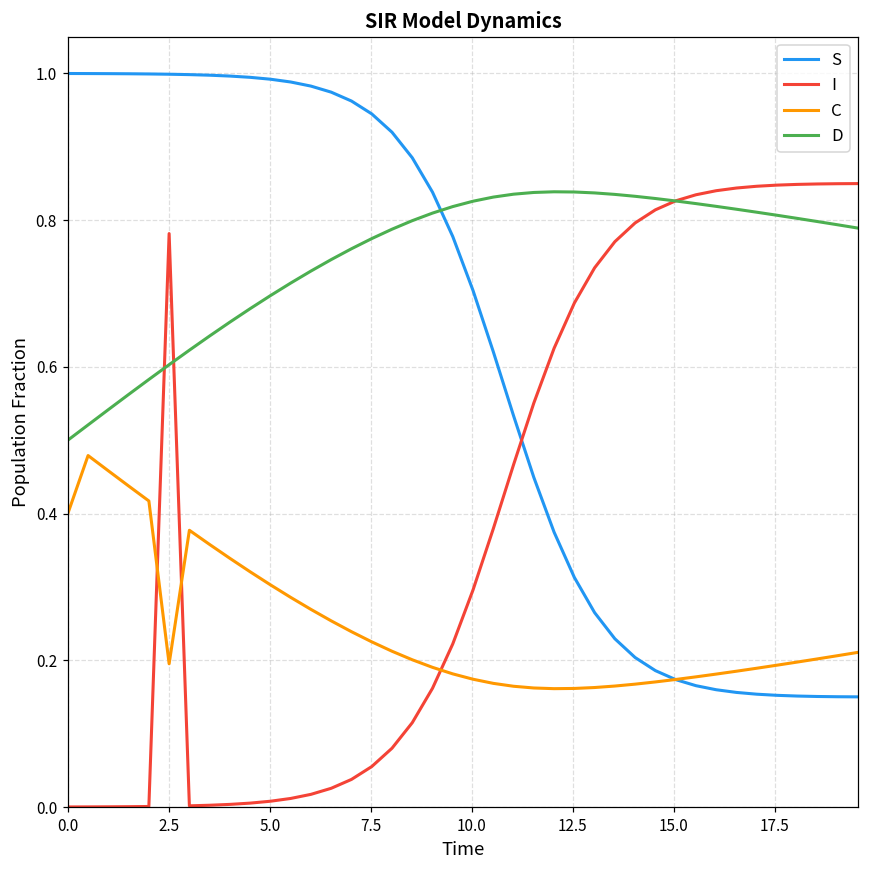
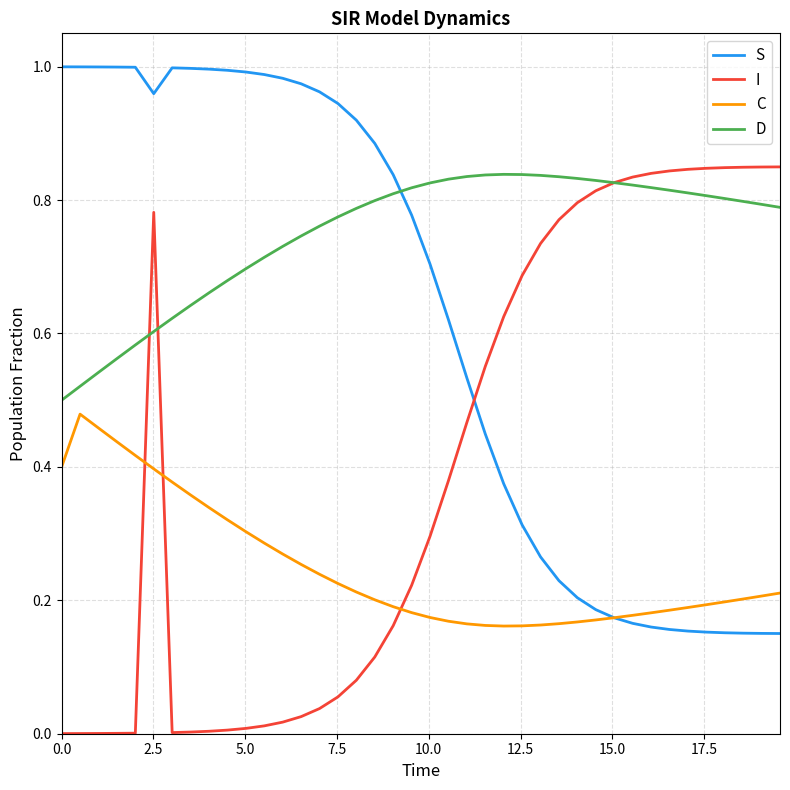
  {
    "S": {
      "0.0": 1.00,
-     "2.5": 1.00
+     "2.5": 0.96
    },
    "I": {
      "0.0": 0.00,
      "2.5": 0.78
    },
    "C": {
      "0.0": 0.40,
-     "2.5": 0.20
+     "2.5": 0.40
    },
    "D": {
      "0.0": 0.50,
      "2.5": 0.60
    }
  }
